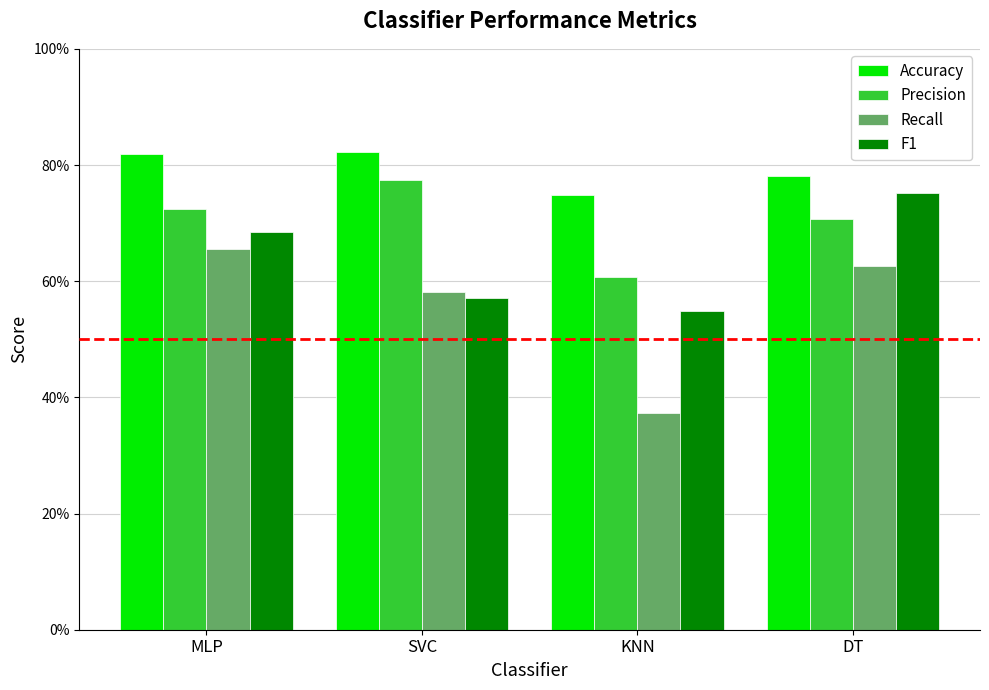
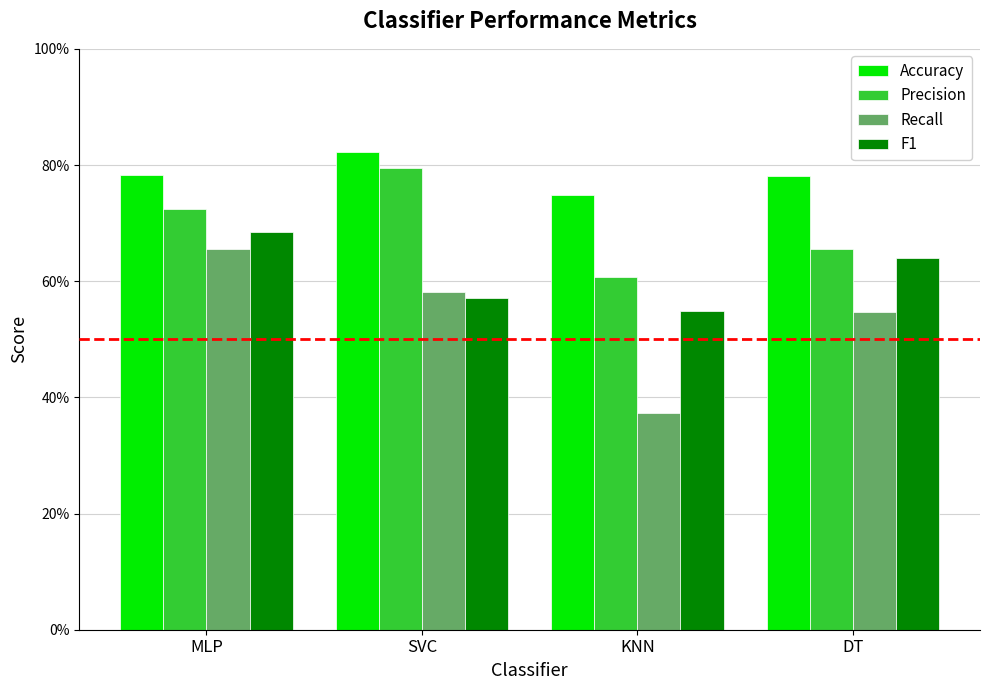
  {
    "Accuracy": {
-     "MLP": "82%",
+     "MLP": "78%",
      "SVC": "82%",
      "KNN": "75%",
      "DT": "78%"
    },
    "Precision": {
      "MLP": "72%",
-     "SVC": "77%",
+     "SVC": "79%",
      "KNN": "61%",
-     "DT": "71%"
+     "DT": "66%"
    },
    "Recall": {
      "MLP": "66%",
      "SVC": "58%",
      "KNN": "37%",
-     "DT": "63%"
+     "DT": "55%"
    },
    "F1": {
      "MLP": "68%",
      "SVC": "57%",
      "KNN": "55%",
-     "DT": "75%"
+     "DT": "64%"
    }
  }
